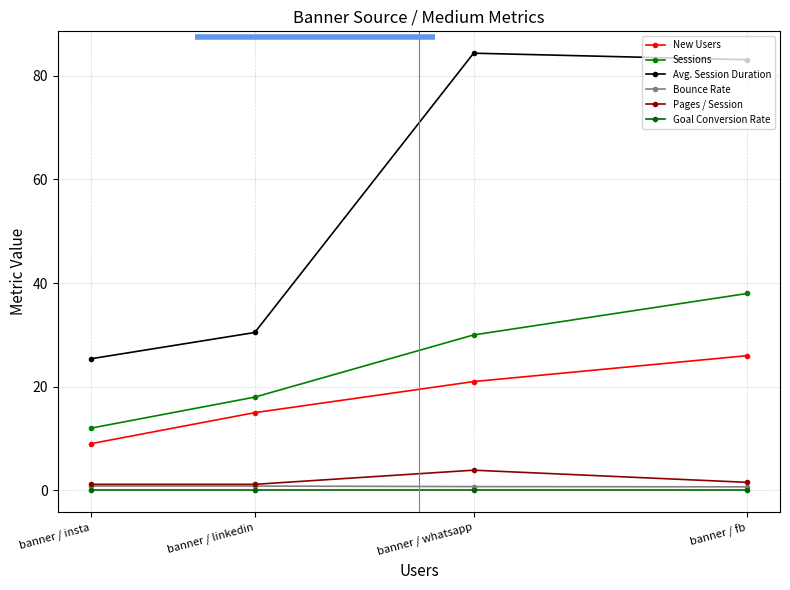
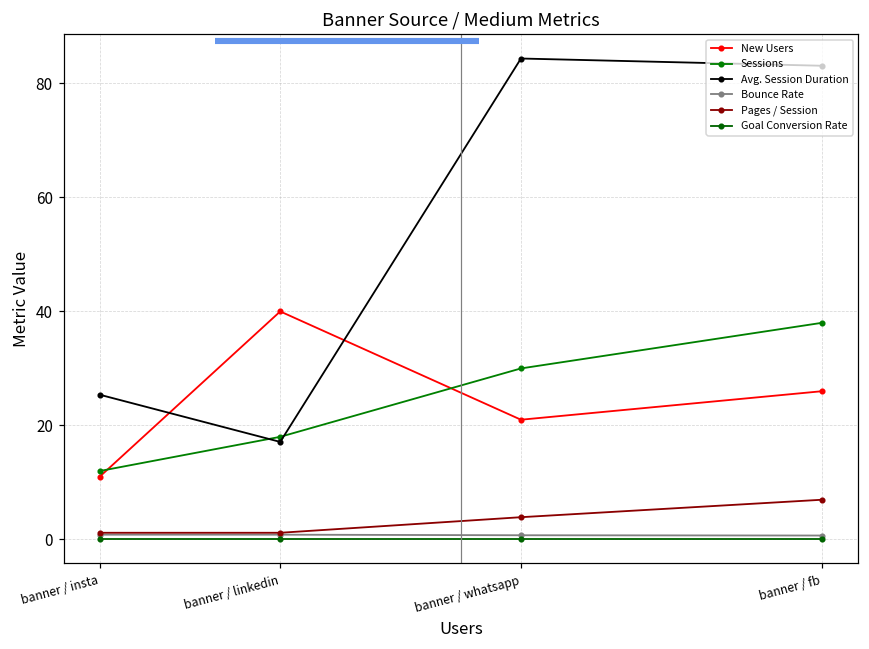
  {
    "New Users": {
-     "banner / insta": 9,
-     "banner / linkedin": 15,
+     "banner / insta": 11,
+     "banner / linkedin": 40,
      "banner / whatsapp": 21,
      "banner / fb": 26
    },
    "Avg. Session Duration": {
      "banner / insta": 25,
-     "banner / linkedin": 30,
+     "banner / linkedin": 17,
      "banner / whatsapp": 84
    },
    "Bounce Rate": {
      "banner / whatsapp": 1,
      "banner / fb": 1
    },
    "Pages / Session": {
      "banner / whatsapp": 4,
-     "banner / fb": 2
+     "banner / fb": 7
    }
  }
